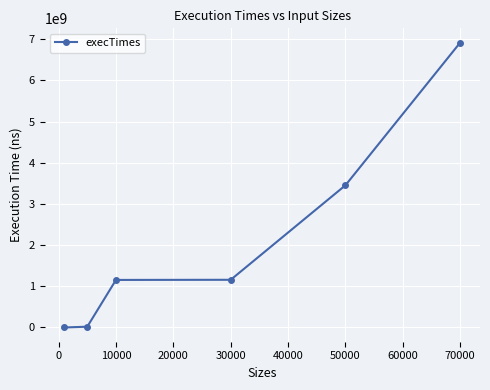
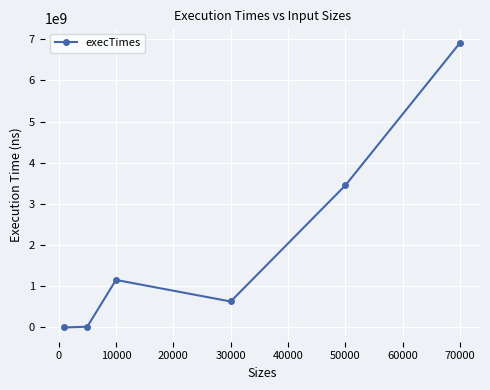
  {
    "10000": 1200000000,
-   "30000": 1200000000,
+   "30000": 600000000,
    "50000": 3500000000,
    "70000": 6900000000
  }
